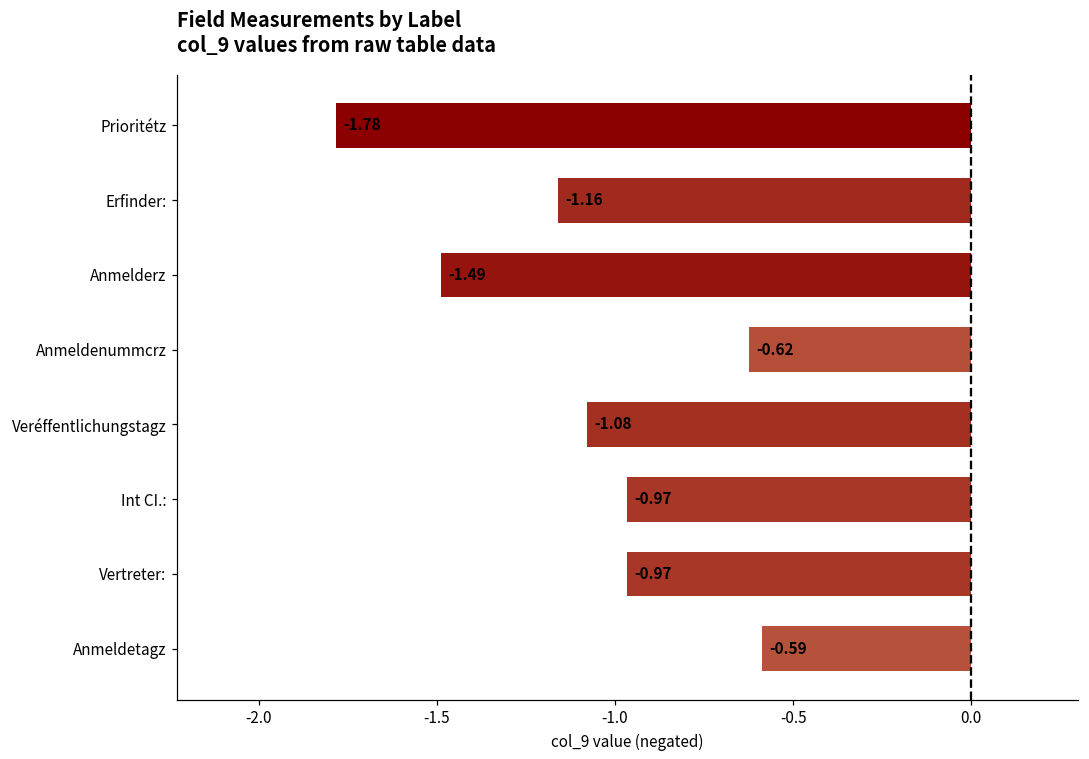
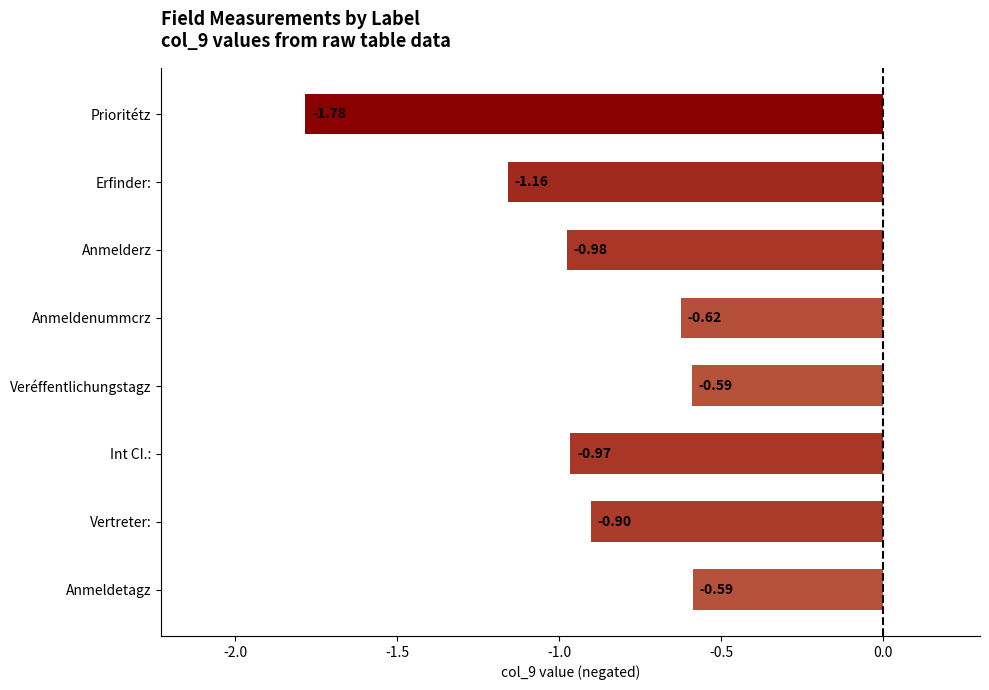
  {
    "Prioritétz": -1.78,
    "Erfinder:": -1.16,
-   "Anmelderz": -1.49,
+   "Anmelderz": -0.98,
    "Anmeldenummcrz": -0.62,
-   "Veréffentlichungstagz": -1.08,
+   "Veréffentlichungstagz": -0.59,
    "Int CI.:": -0.97,
-   "Vertreter:": -0.97,
+   "Vertreter:": -0.90,
    "Anmeldetagz": -0.59
  }
